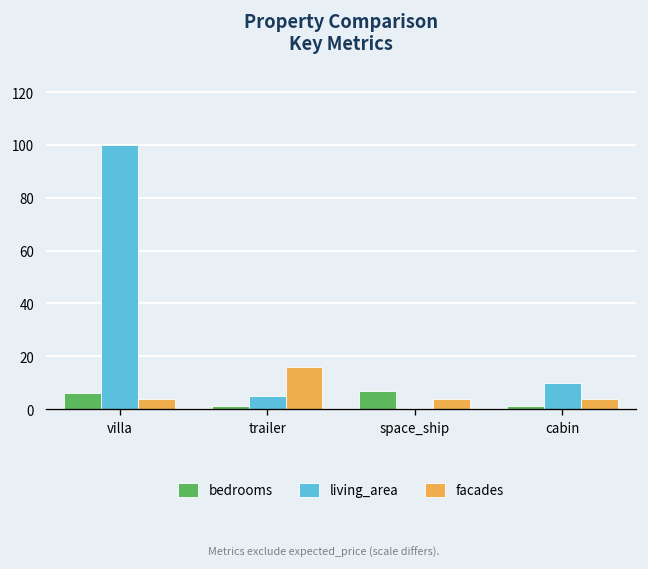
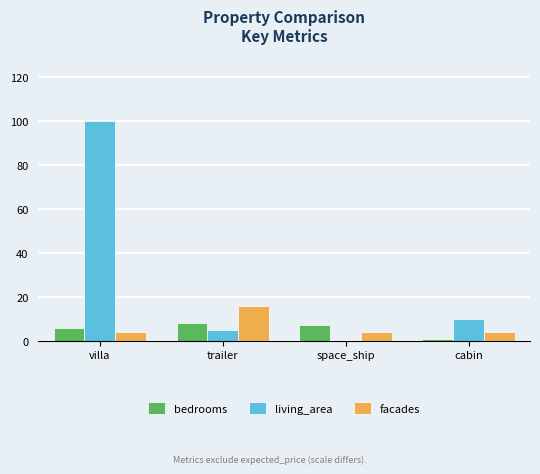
  {
    "bedrooms": {
      "villa": 6,
-     "trailer": 1,
+     "trailer": 8,
      "space_ship": 7
    },
    "living_area": {
      "villa": 100,
      "trailer": 5,
      "space_ship": 0,
      "cabin": 10
    },
    "facades": {
      "villa": 4,
      "trailer": 16,
      "space_ship": 4,
      "cabin": 4
    }
  }
